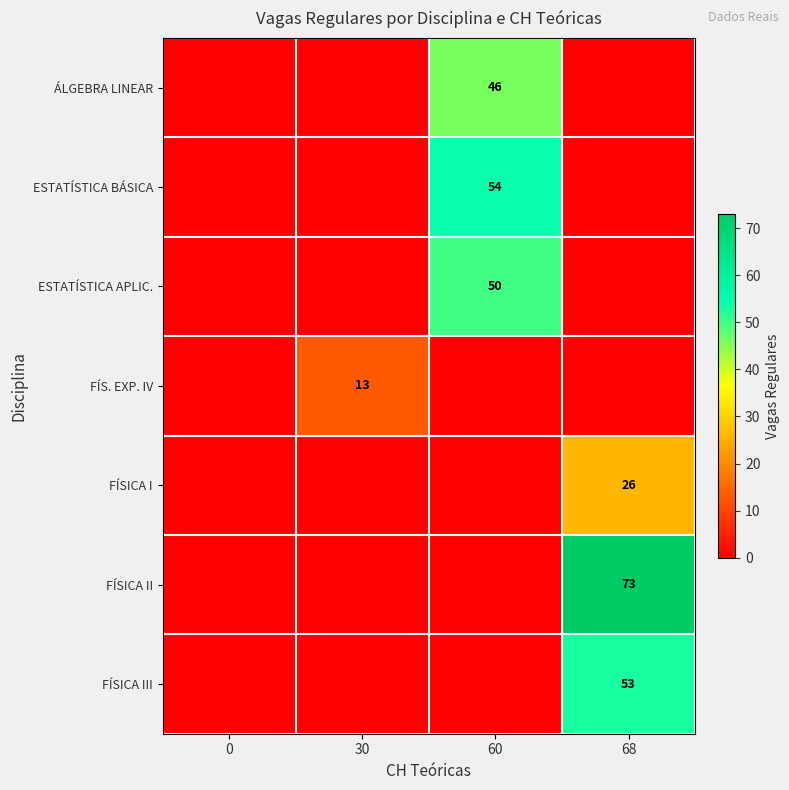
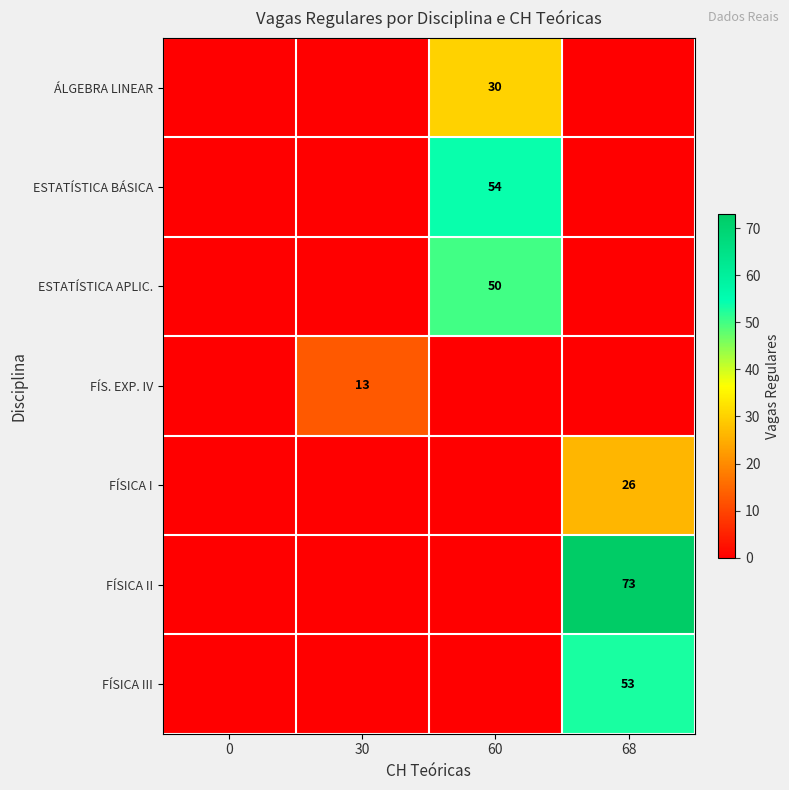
  {
    "ÁLGEBRA LINEAR": {
-     "60": 46
+     "60": 30
    },
    "ESTATÍSTICA BÁSICA": {
      "60": 54
    },
    "ESTATÍSTICA APLIC.": {
      "60": 50
    },
    "FÍS. EXP. IV": {
      "30": 13
    },
    "FÍSICA I": {
      "68": 26
    },
    "FÍSICA II": {
      "68": 73
    },
    "FÍSICA III": {
      "68": 53
    }
  }
